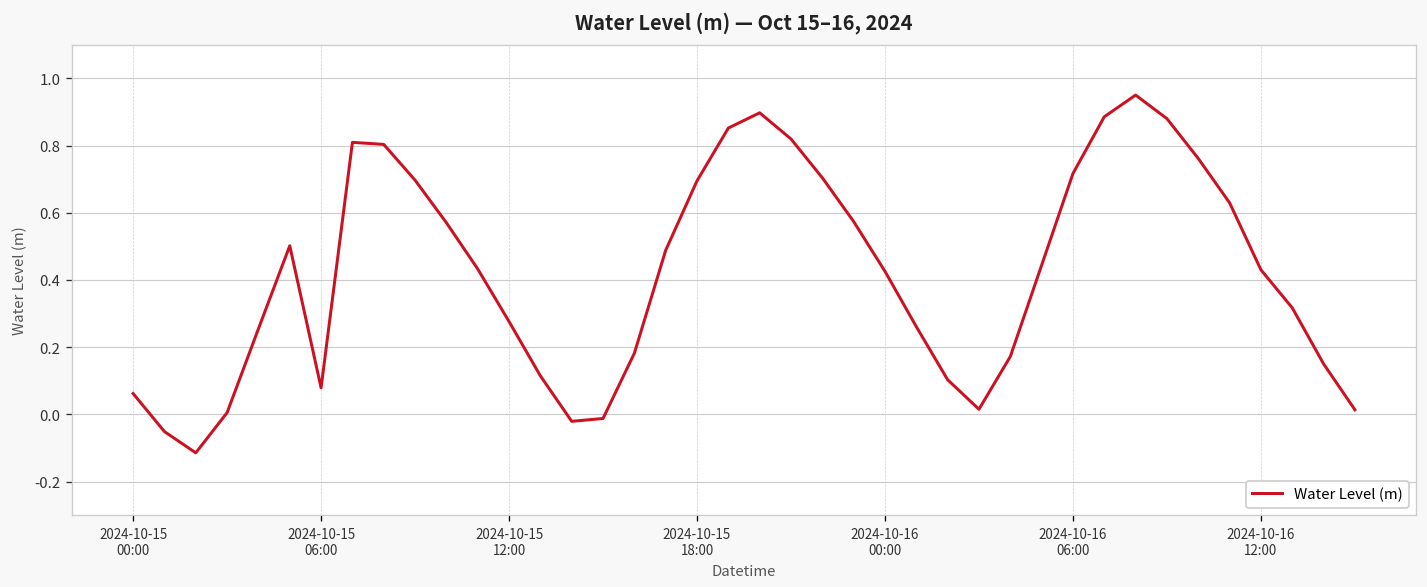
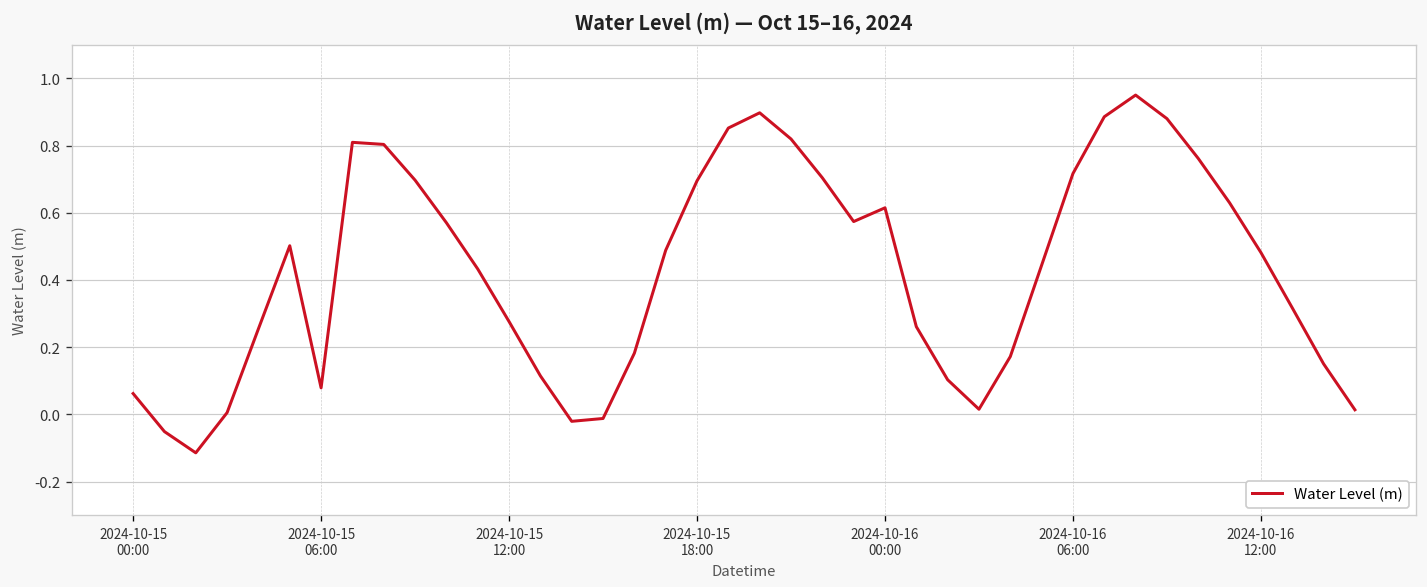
  {
    "2024-10-15 00:00": 0.06,
    "2024-10-15 06:00": 0.08,
    "2024-10-15 12:00": 0.28,
    "2024-10-15 18:00": 0.70,
-   "2024-10-16 00:00": 0.43,
+   "2024-10-16 00:00": 0.61,
    "2024-10-16 06:00": 0.72,
-   "2024-10-16 12:00": 0.43
+   "2024-10-16 12:00": 0.48
  }
